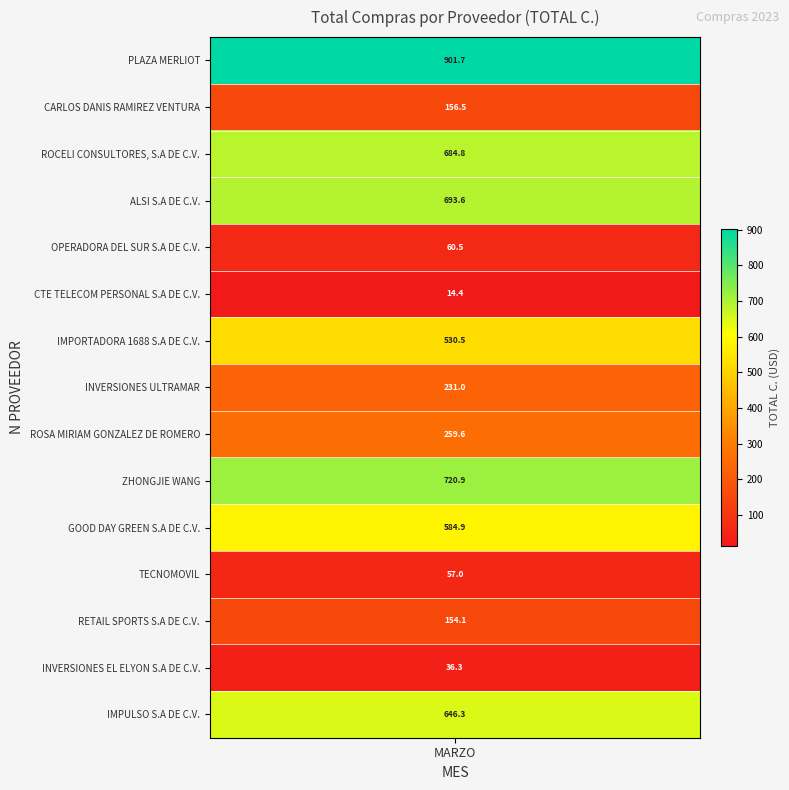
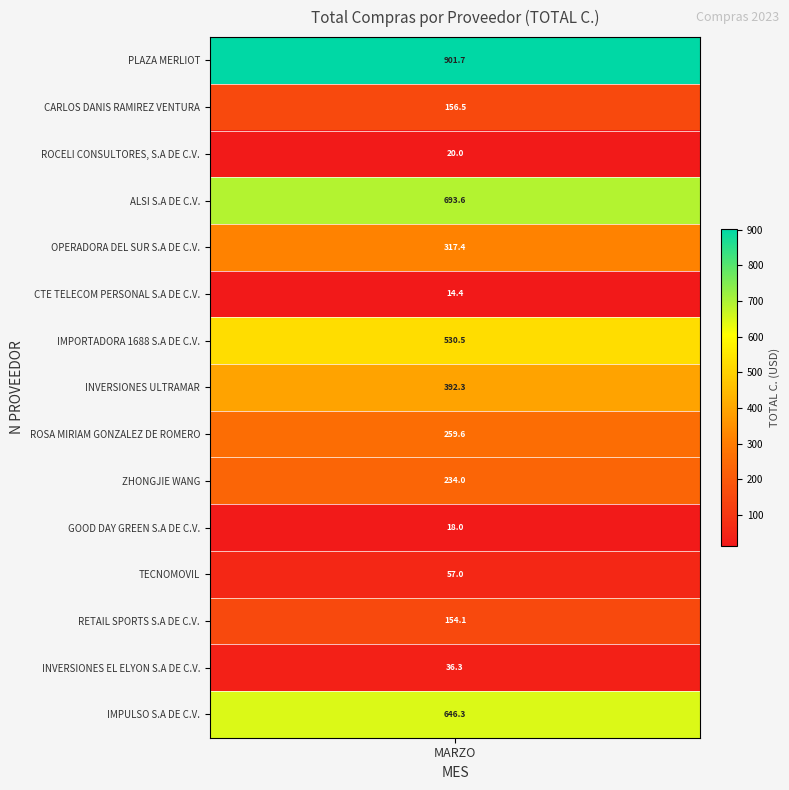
  {
    "PLAZA MERLIOT": {
      "MARZO": 901.7
    },
    "CARLOS DANIS RAMIREZ VENTURA": {
      "MARZO": 156.5
    },
    "ROCELI CONSULTORES, S.A DE C.V.": {
-     "MARZO": 684.8
+     "MARZO": 20.0
    },
    "ALSI S.A DE C.V.": {
      "MARZO": 693.6
    },
    "OPERADORA DEL SUR S.A DE C.V.": {
-     "MARZO": 60.5
+     "MARZO": 317.4
    },
    "CTE TELECOM PERSONAL S.A DE C.V.": {
      "MARZO": 14.4
    },
    "IMPORTADORA 1688 S.A DE C.V.": {
      "MARZO": 530.5
    },
    "INVERSIONES ULTRAMAR": {
-     "MARZO": 231.0
+     "MARZO": 392.3
    },
    "ROSA MIRIAM GONZALEZ DE ROMERO": {
      "MARZO": 259.6
    },
    "ZHONGJIE WANG": {
-     "MARZO": 720.9
+     "MARZO": 234.0
    },
    "GOOD DAY GREEN S.A DE C.V.": {
-     "MARZO": 584.9
+     "MARZO": 18.0
    },
    "TECNOMOVIL": {
      "MARZO": 57.0
    },
    "RETAIL SPORTS S.A DE C.V.": {
      "MARZO": 154.1
    },
    "INVERSIONES EL ELYON S.A DE C.V.": {
      "MARZO": 36.3
    },
    "IMPULSO S.A DE C.V.": {
      "MARZO": 646.3
    }
  }
